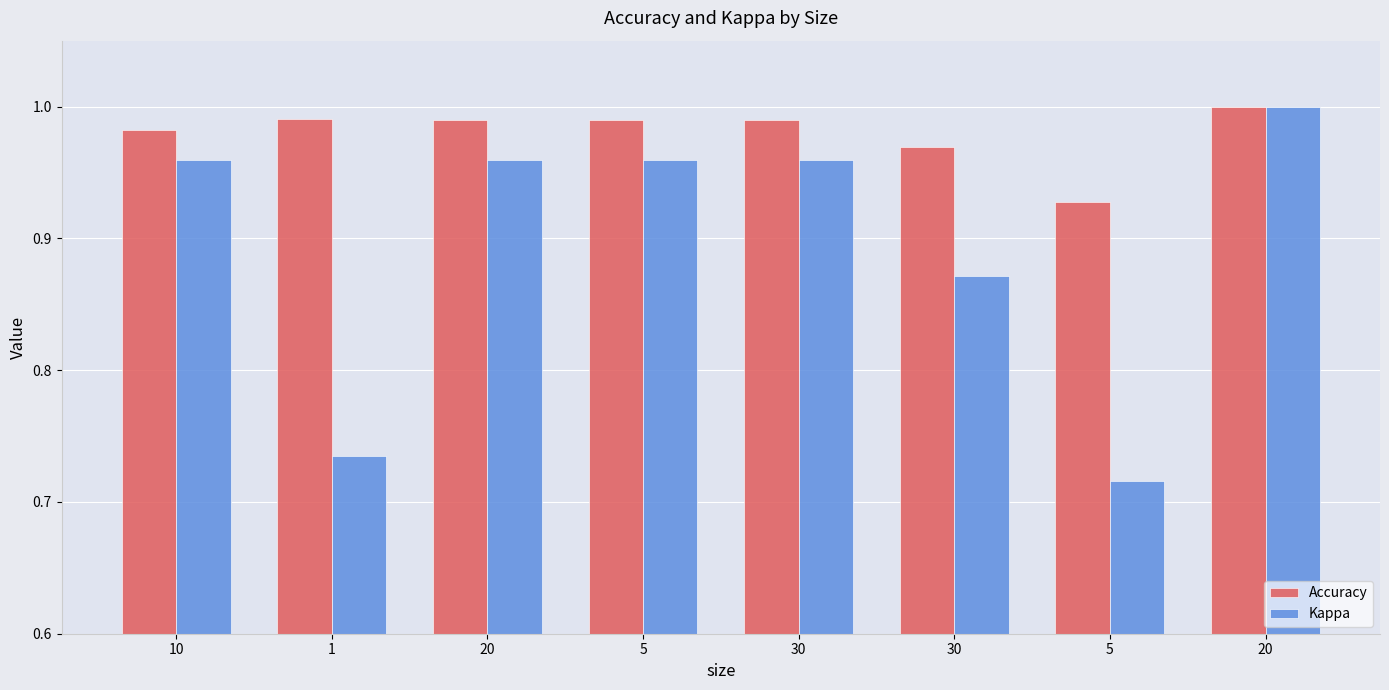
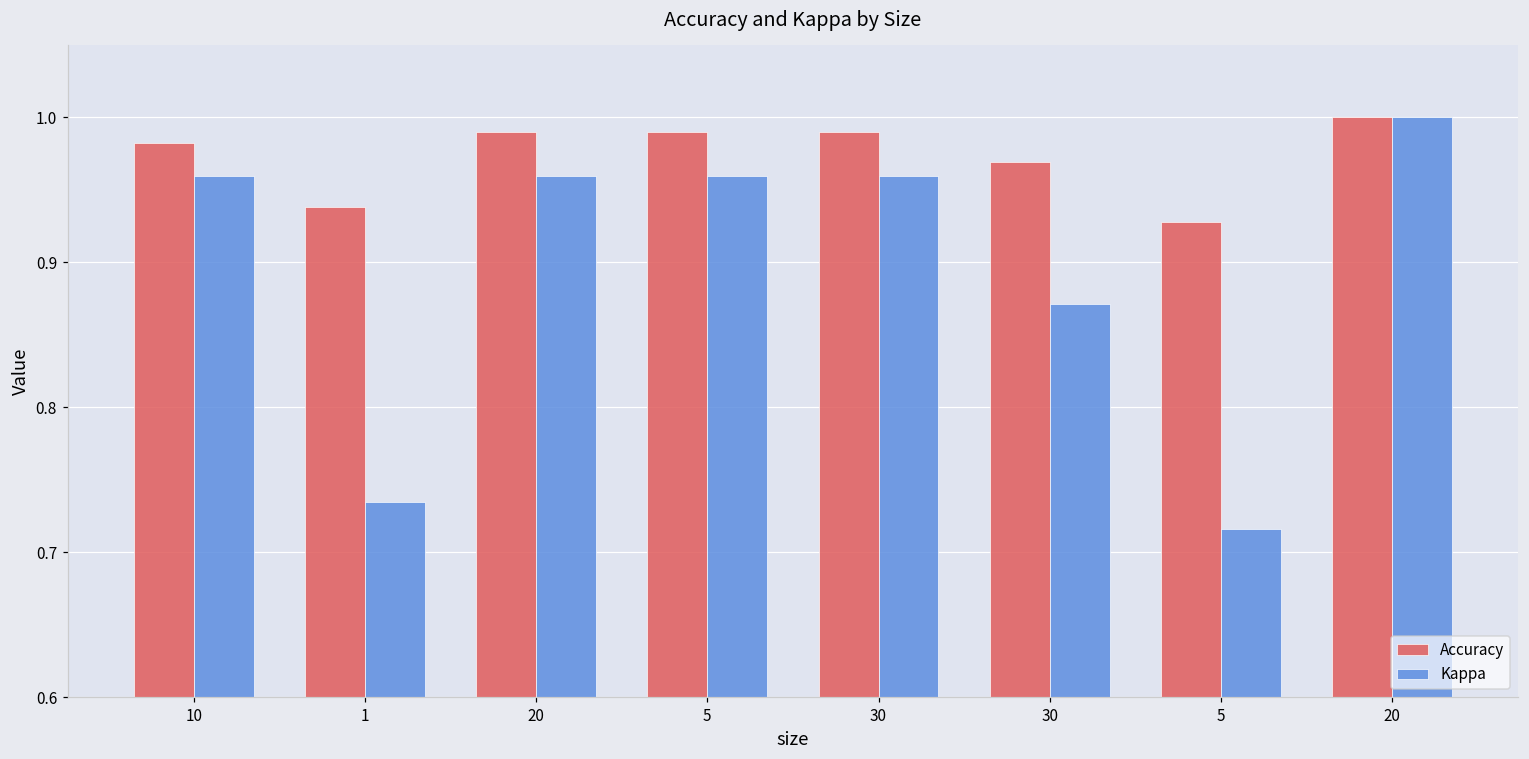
  {
    "Accuracy": {
      "10": 0.982,
-     "1": 0.990
+     "1": 0.938
    },
    "Kappa": {
      "10": 0.959,
      "1": 0.734
    }
  }
